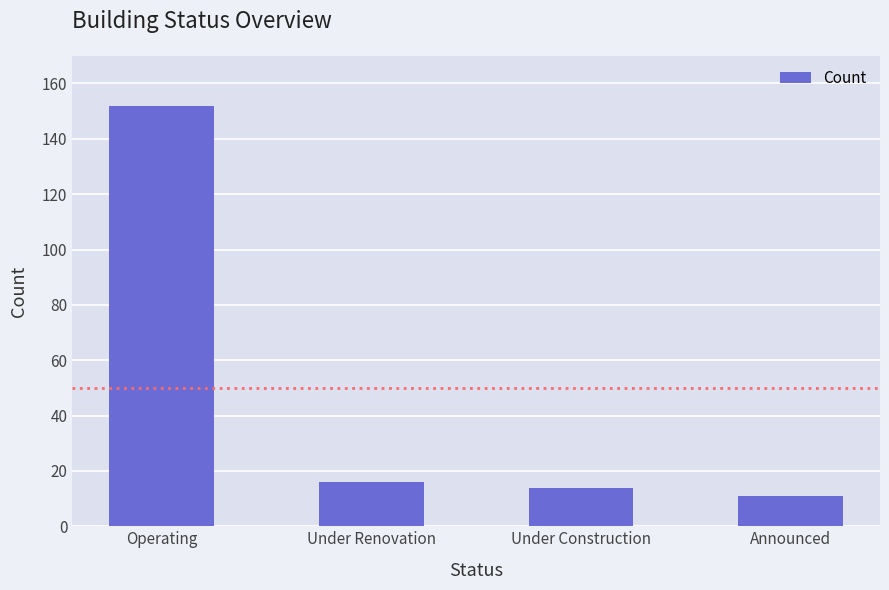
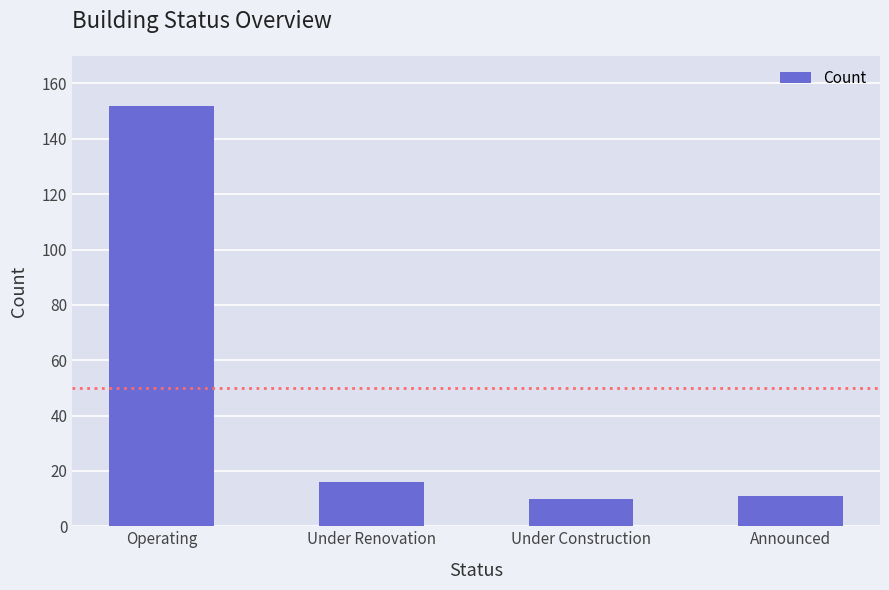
  {
    "Operating": 152,
    "Under Renovation": 16,
-   "Under Construction": 14,
+   "Under Construction": 10,
    "Announced": 11
  }
